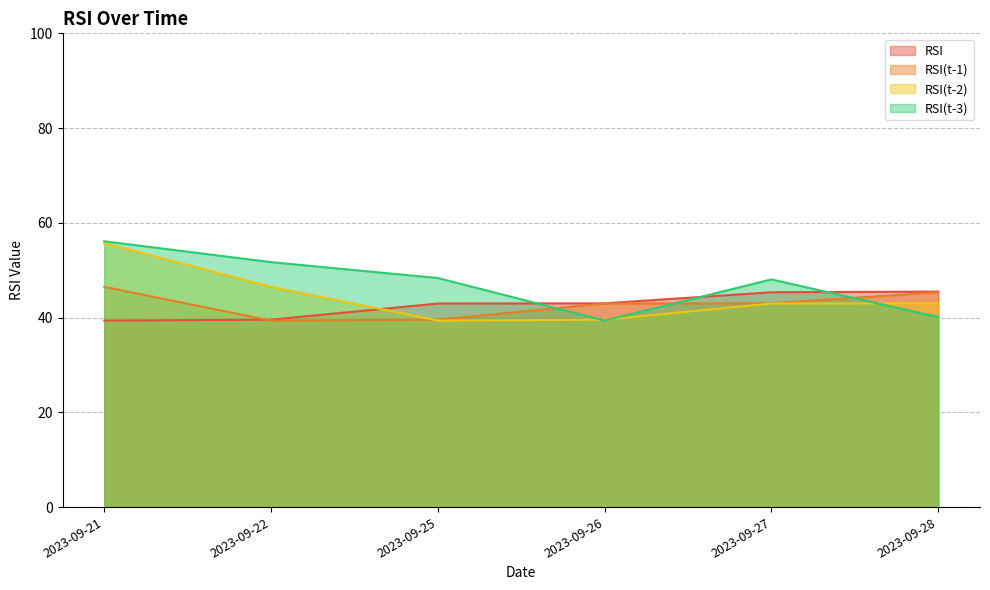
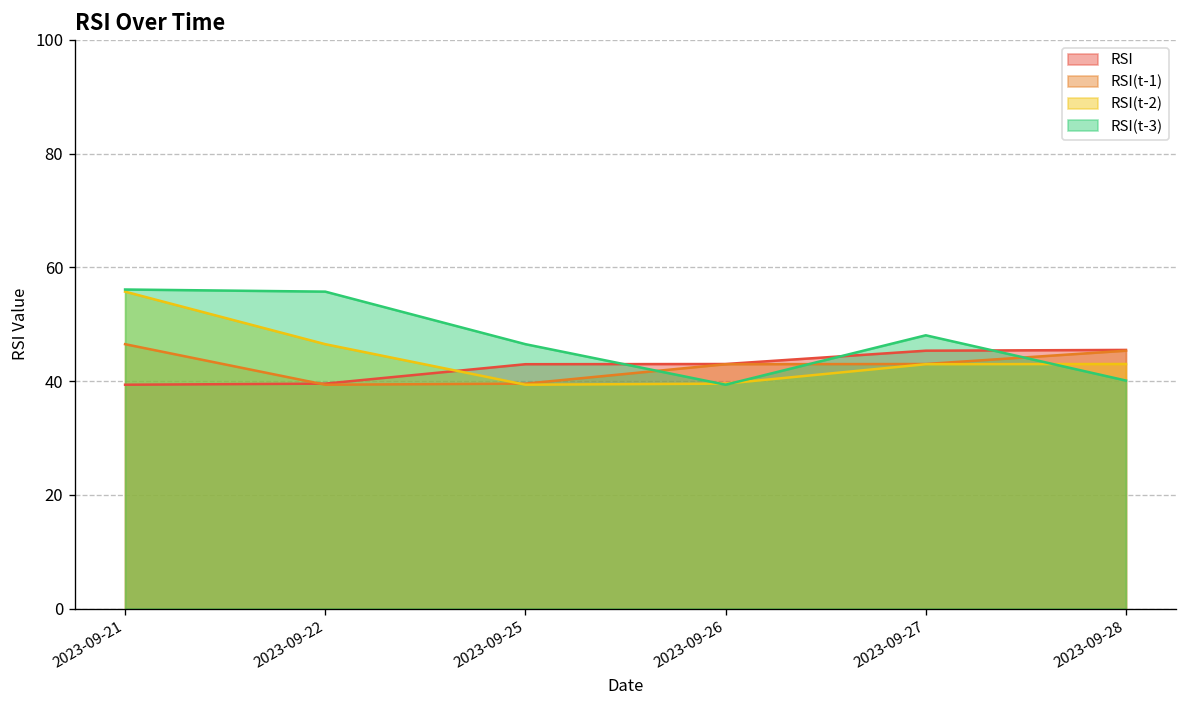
  {
    "RSI(t-3)": {
-     "2023-09-22": 52,
-     "2023-09-25": 48,
+     "2023-09-22": 56,
+     "2023-09-25": 47,
      "2023-09-27": 48,
      "2023-09-28": 40
    }
  }
